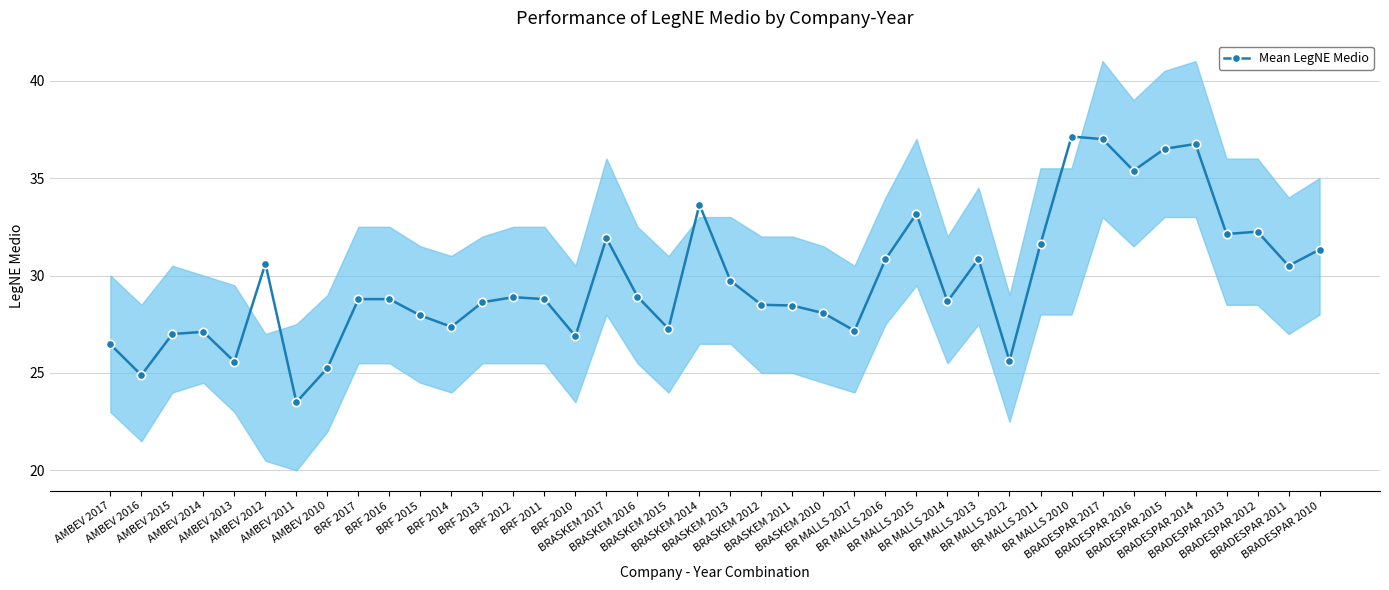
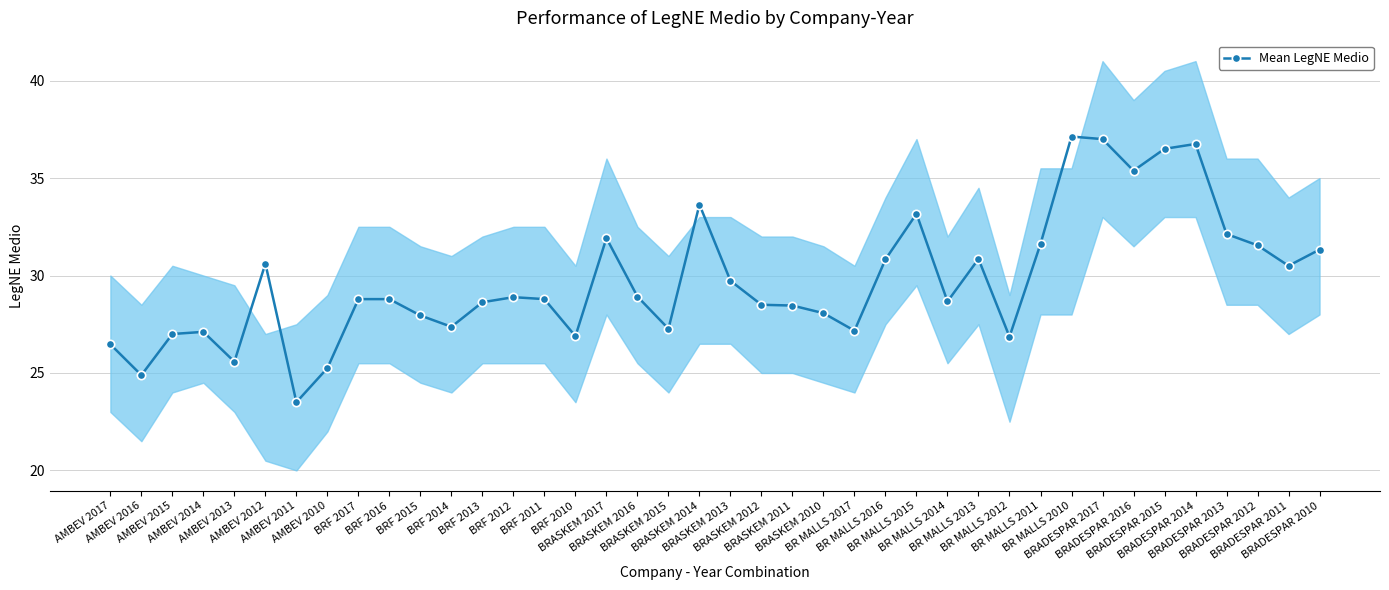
  {
    "Mean LegNE Medio": {
      "AMBEV 2017": 26.5,
      "AMBEV 2016": 24.9,
      "AMBEV 2015": 27.0,
      "AMBEV 2014": 27.1,
      "AMBEV 2013": 25.6,
      "AMBEV 2012": 30.6,
      "AMBEV 2011": 23.5,
      "AMBEV 2010": 25.3,
      "BRF 2017": 28.8,
      "BRF 2016": 28.8,
      "BRF 2015": 28.0,
      "BRF 2014": 27.4,
      "BRF 2013": 28.6,
      "BRF 2012": 28.9,
      "BRF 2011": 28.8,
      "BRF 2010": 26.9,
      "BRASKEM 2017": 31.9,
      "BRASKEM 2016": 28.9,
      "BRASKEM 2015": 27.3,
      "BRASKEM 2014": 33.6,
      "BRASKEM 2013": 29.7,
      "BRASKEM 2012": 28.5,
      "BRASKEM 2011": 28.5,
      "BRASKEM 2010": 28.1,
      "BR MALLS 2017": 27.2,
      "BR MALLS 2016": 30.8,
      "BR MALLS 2015": 33.2,
      "BR MALLS 2014": 28.7,
      "BR MALLS 2013": 30.9,
-     "BR MALLS 2012": 25.6,
+     "BR MALLS 2012": 26.9,
      "BR MALLS 2011": 31.6,
      "BR MALLS 2010": 37.1,
      "BRADESPAR 2017": 37.0,
      "BRADESPAR 2016": 35.4,
      "BRADESPAR 2015": 36.5,
      "BRADESPAR 2014": 36.8,
      "BRADESPAR 2013": 32.1,
-     "BRADESPAR 2012": 32.3,
+     "BRADESPAR 2012": 31.6,
      "BRADESPAR 2011": 30.5,
      "BRADESPAR 2010": 31.3
    }
  }
